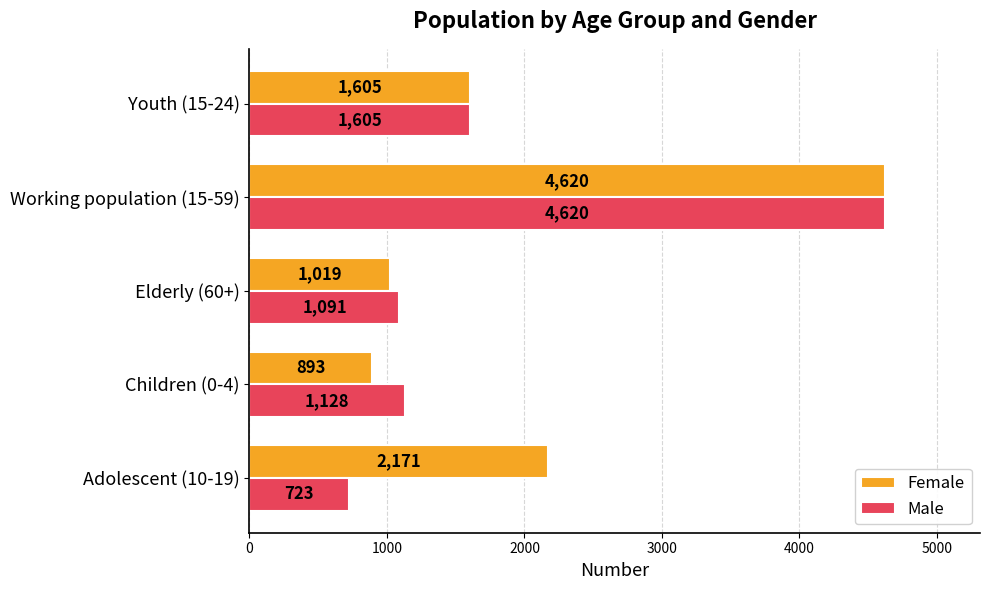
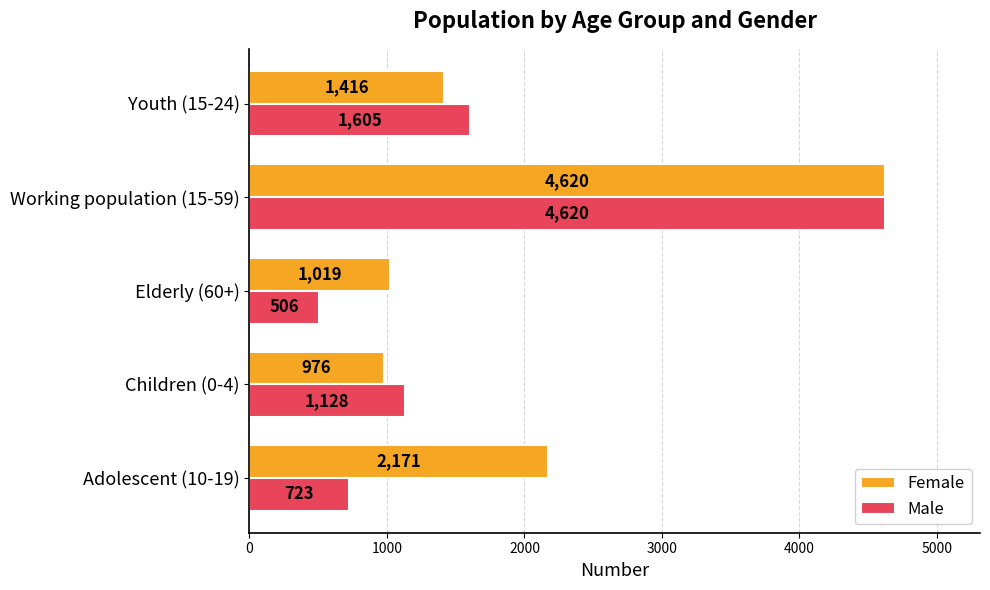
  {
    "Female": {
-     "Youth (15-24)": "1,605",
+     "Youth (15-24)": "1,416",
      "Working population (15-59)": "4,620",
      "Elderly (60+)": "1,019",
-     "Children (0-4)": "893",
+     "Children (0-4)": "976",
      "Adolescent (10-19)": "2,171"
    },
    "Male": {
      "Youth (15-24)": "1,605",
      "Working population (15-59)": "4,620",
-     "Elderly (60+)": "1,091",
+     "Elderly (60+)": "506",
      "Children (0-4)": "1,128",
      "Adolescent (10-19)": "723"
    }
  }
